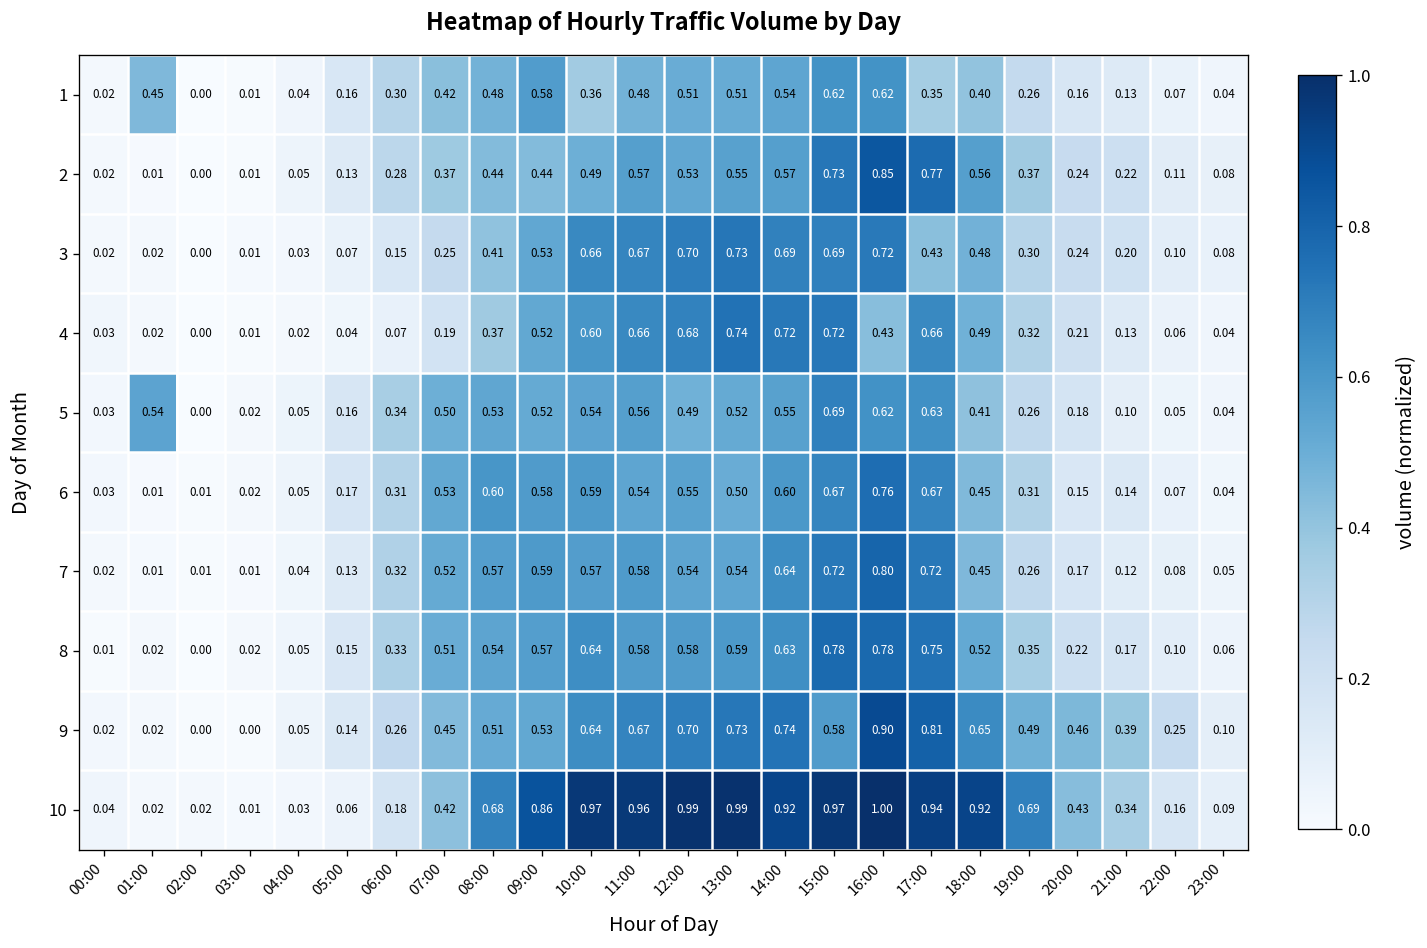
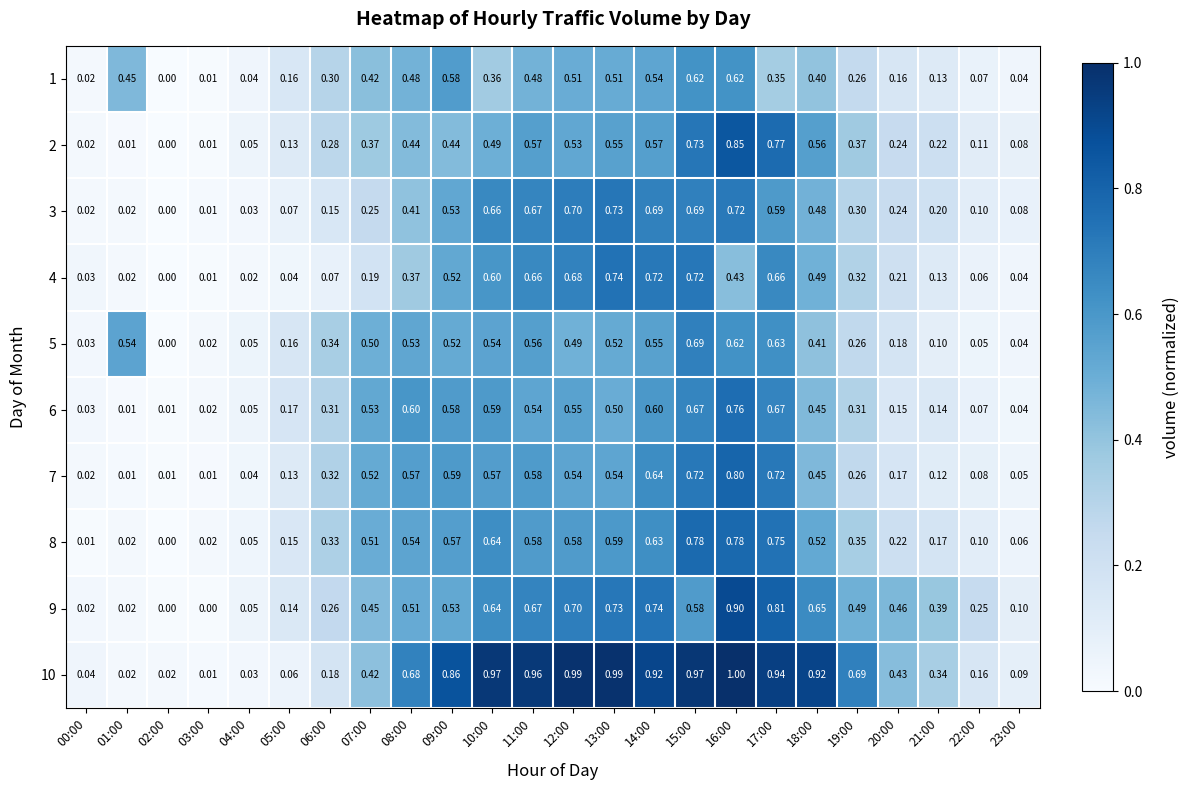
  {
    "3": {
      "00:00": 0.02,
      "01:00": 0.02,
      "02:00": 0.00,
      "03:00": 0.01,
      "04:00": 0.03,
      "05:00": 0.07,
      "06:00": 0.15,
      "07:00": 0.25,
      "08:00": 0.41,
      "09:00": 0.53,
      "10:00": 0.66,
      "11:00": 0.67,
      "12:00": 0.70,
      "13:00": 0.73,
      "14:00": 0.69,
      "15:00": 0.69,
      "16:00": 0.72,
-     "17:00": 0.43,
+     "17:00": 0.59,
      "18:00": 0.48,
      "19:00": 0.30,
      "20:00": 0.24,
      "21:00": 0.20,
      "22:00": 0.10,
      "23:00": 0.08
    }
  }
